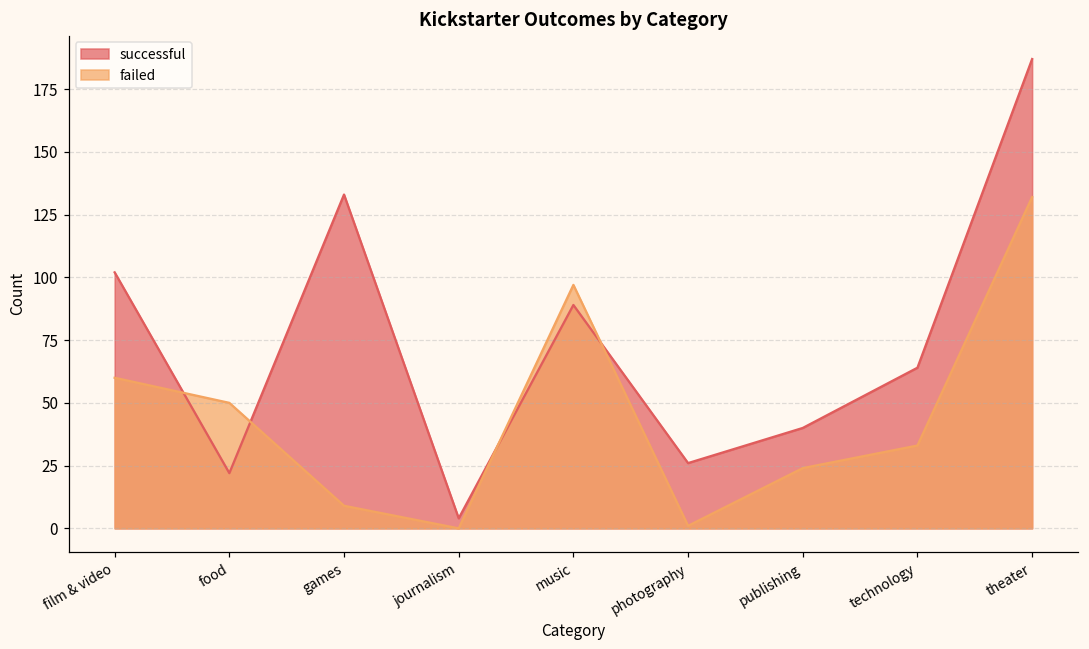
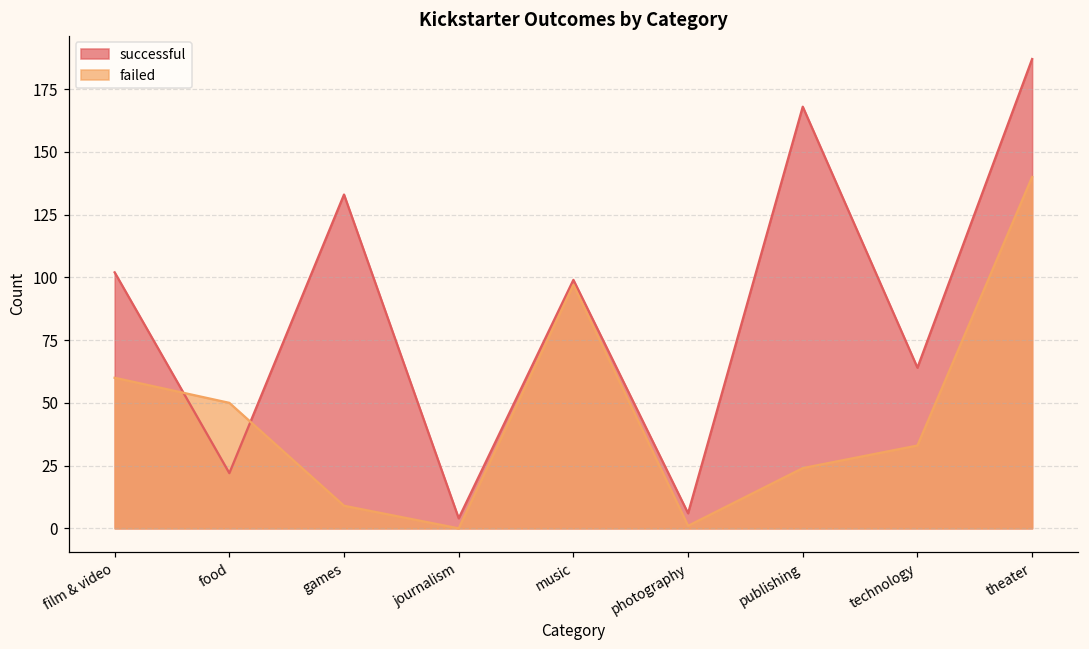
  {
    "successful": {
      "film & video": 102,
      "food": 22,
      "games": 133,
      "journalism": 4,
-     "music": 89,
-     "photography": 26,
-     "publishing": 40,
+     "music": 99,
+     "photography": 6,
+     "publishing": 168,
      "technology": 64,
      "theater": 187
    },
    "failed": {
      "film & video": 60,
      "food": 50,
      "games": 9,
      "journalism": 0,
      "music": 97,
      "photography": 1,
      "publishing": 24,
      "technology": 33,
-     "theater": 132
+     "theater": 140
    }
  }
